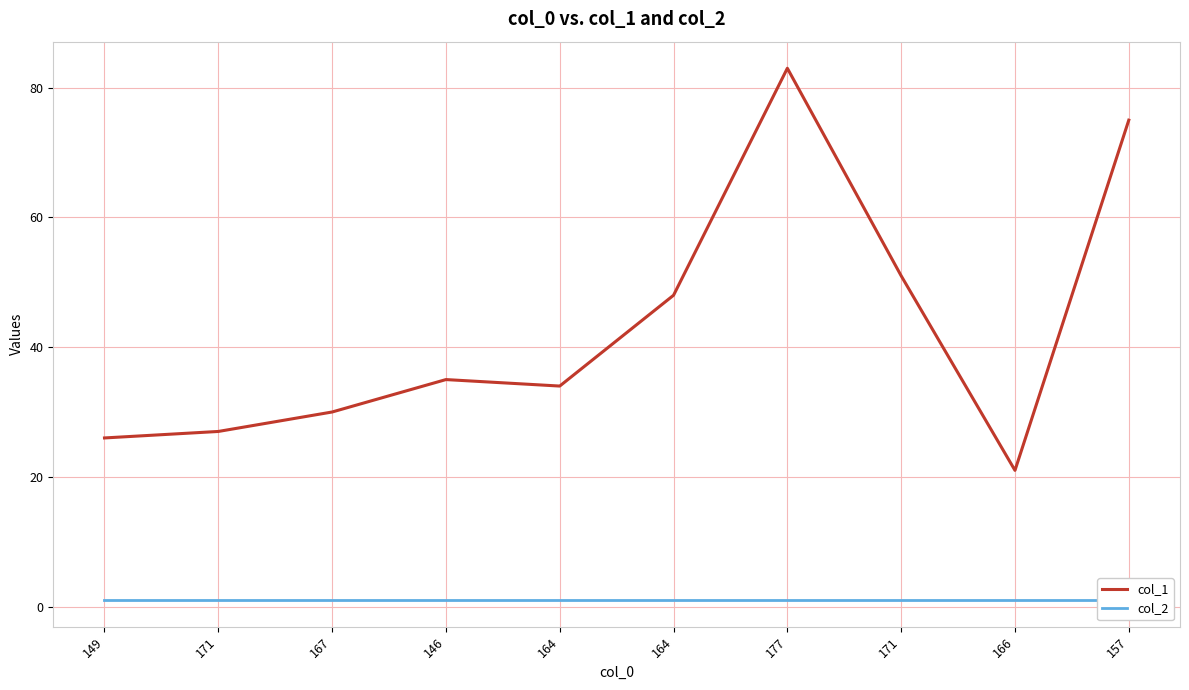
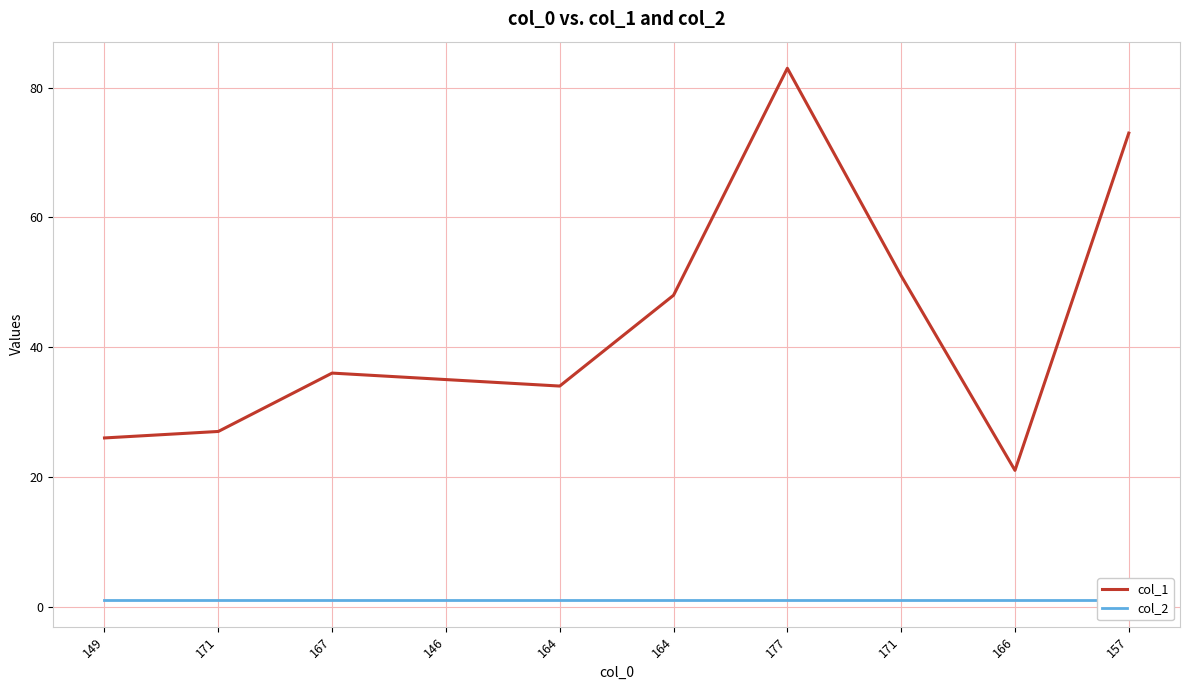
  {
    "col_1": {
      "149": 26,
-     "167": 30,
+     "167": 36,
      "146": 35,
      "177": 83,
      "166": 21,
-     "157": 75
+     "157": 73
    },
    "col_2": {
      "149": 1,
      "167": 1,
      "146": 1,
      "177": 1,
      "166": 1
    }
  }
